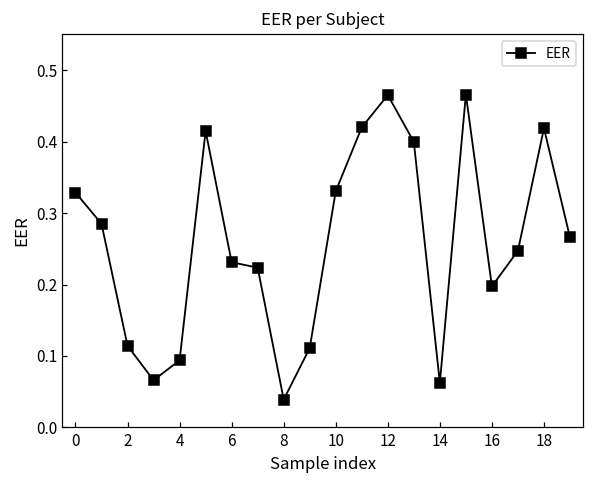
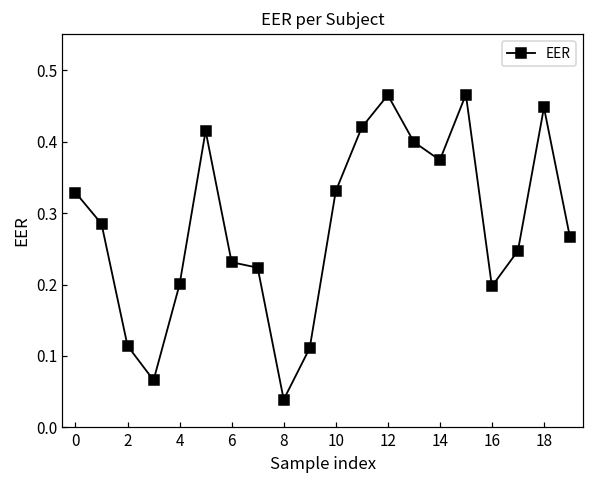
  {
    "0": 0.33,
    "2": 0.11,
-   "4": 0.09,
+   "4": 0.20,
    "6": 0.23,
    "8": 0.04,
    "10": 0.33,
    "12": 0.47,
-   "14": 0.06,
+   "14": 0.37,
    "16": 0.20,
-   "18": 0.42
+   "18": 0.45
  }
